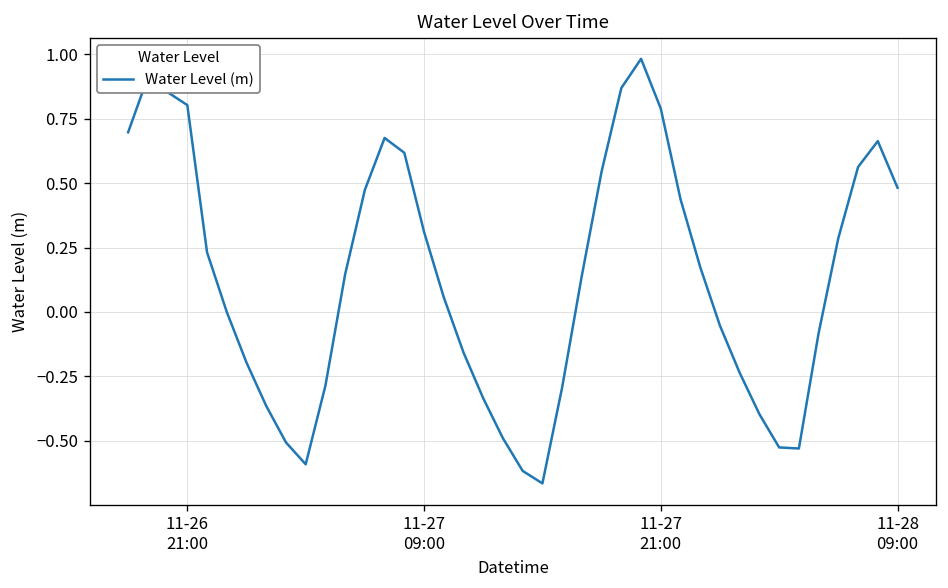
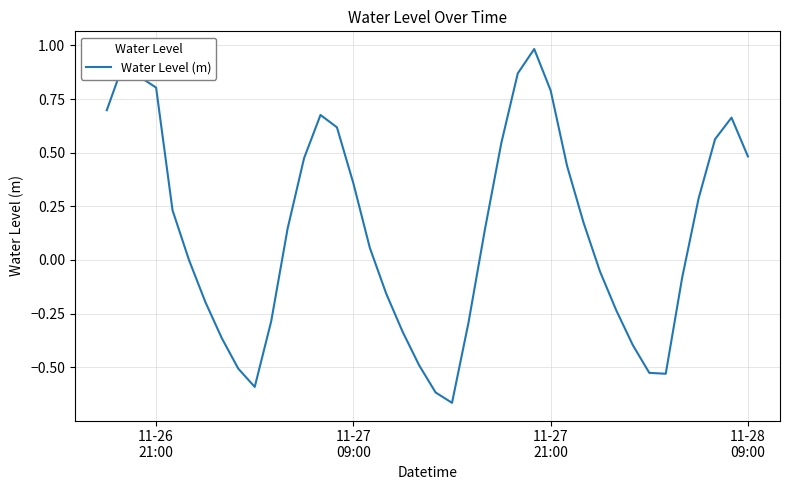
  {
    "11-26 21:00": 0.80,
-   "11-27 09:00": 0.31,
+   "11-27 09:00": 0.36,
    "11-27 21:00": 0.79,
    "11-28 09:00": 0.48
  }
